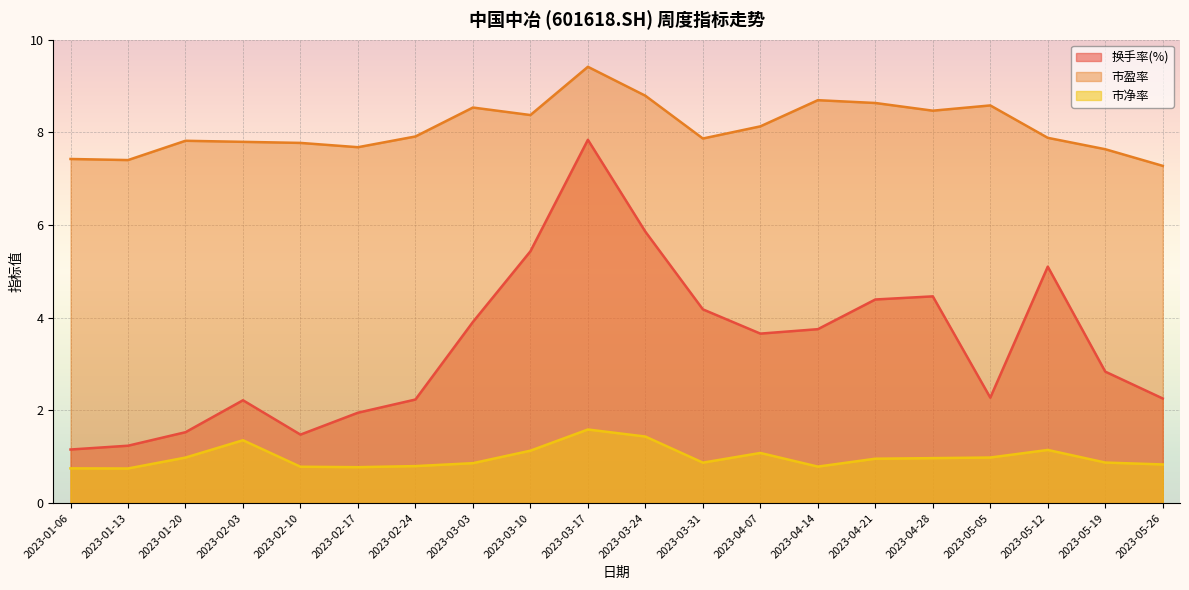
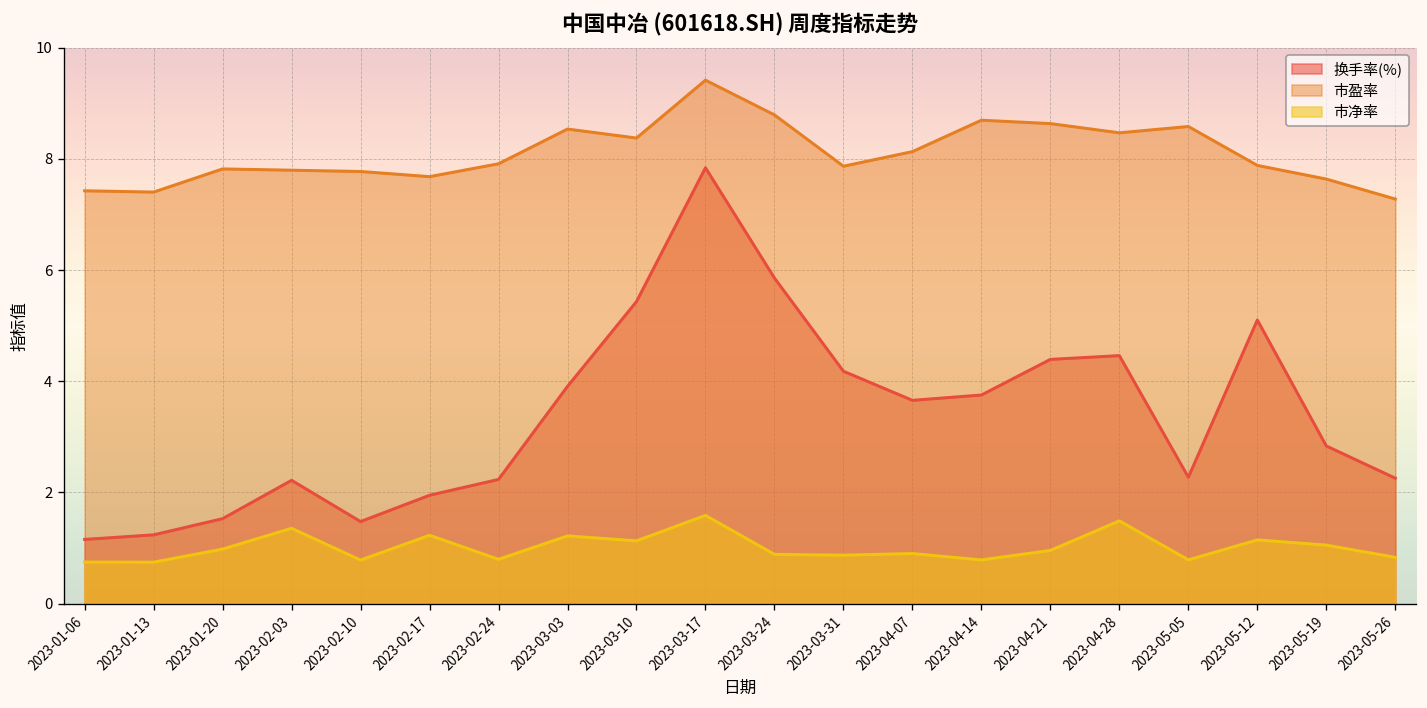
  {
    "市净率": {
      "2023-01-06": 0.7,
      "2023-01-13": 0.7,
      "2023-01-20": 1.0,
      "2023-02-03": 1.4,
      "2023-02-10": 0.8,
-     "2023-02-17": 0.8,
+     "2023-02-17": 1.2,
      "2023-02-24": 0.8,
-     "2023-03-03": 0.9,
+     "2023-03-03": 1.2,
      "2023-03-10": 1.1,
      "2023-03-17": 1.6,
-     "2023-03-24": 1.4,
+     "2023-03-24": 0.9,
      "2023-03-31": 0.9,
-     "2023-04-07": 1.1,
+     "2023-04-07": 0.9,
      "2023-04-14": 0.8,
      "2023-04-21": 1.0,
-     "2023-04-28": 1.0,
-     "2023-05-05": 1.0,
+     "2023-04-28": 1.5,
+     "2023-05-05": 0.8,
      "2023-05-12": 1.1,
-     "2023-05-19": 0.9,
+     "2023-05-19": 1.1,
      "2023-05-26": 0.8
    }
  }
